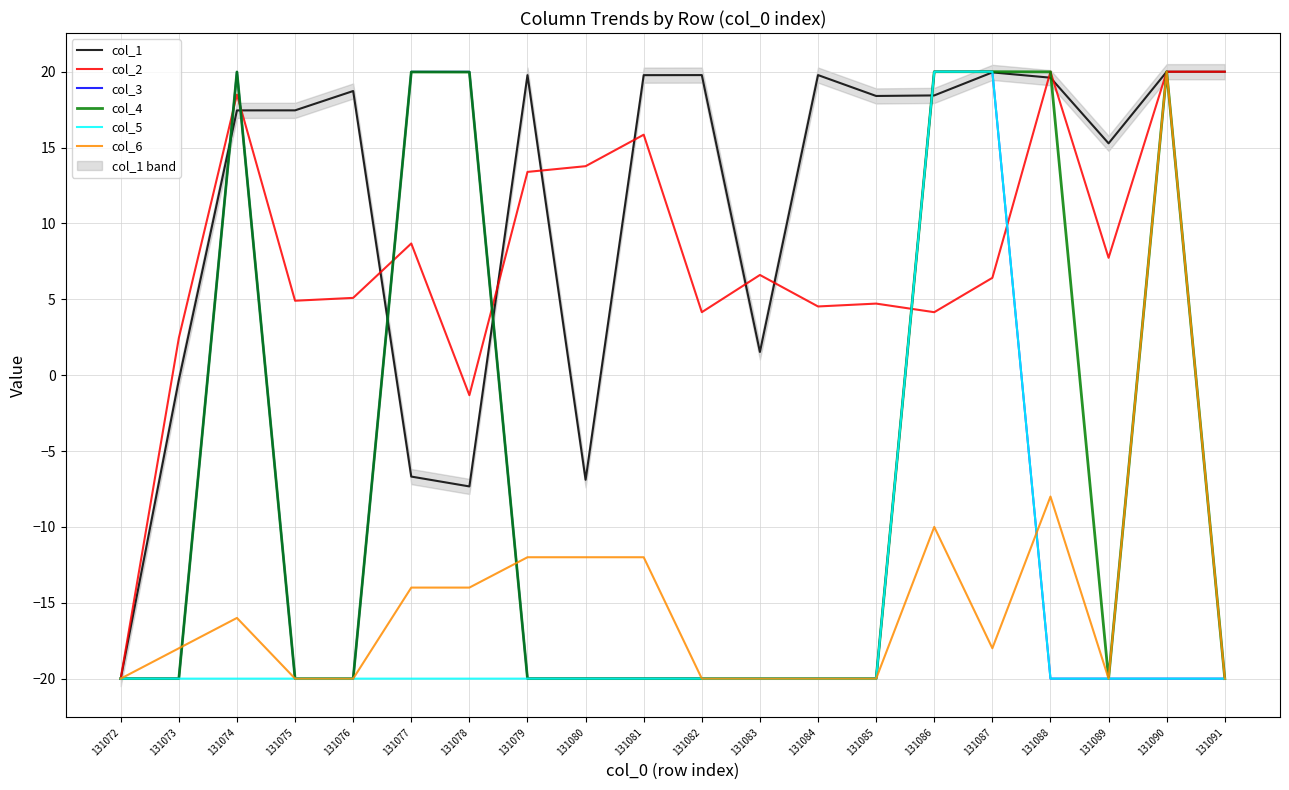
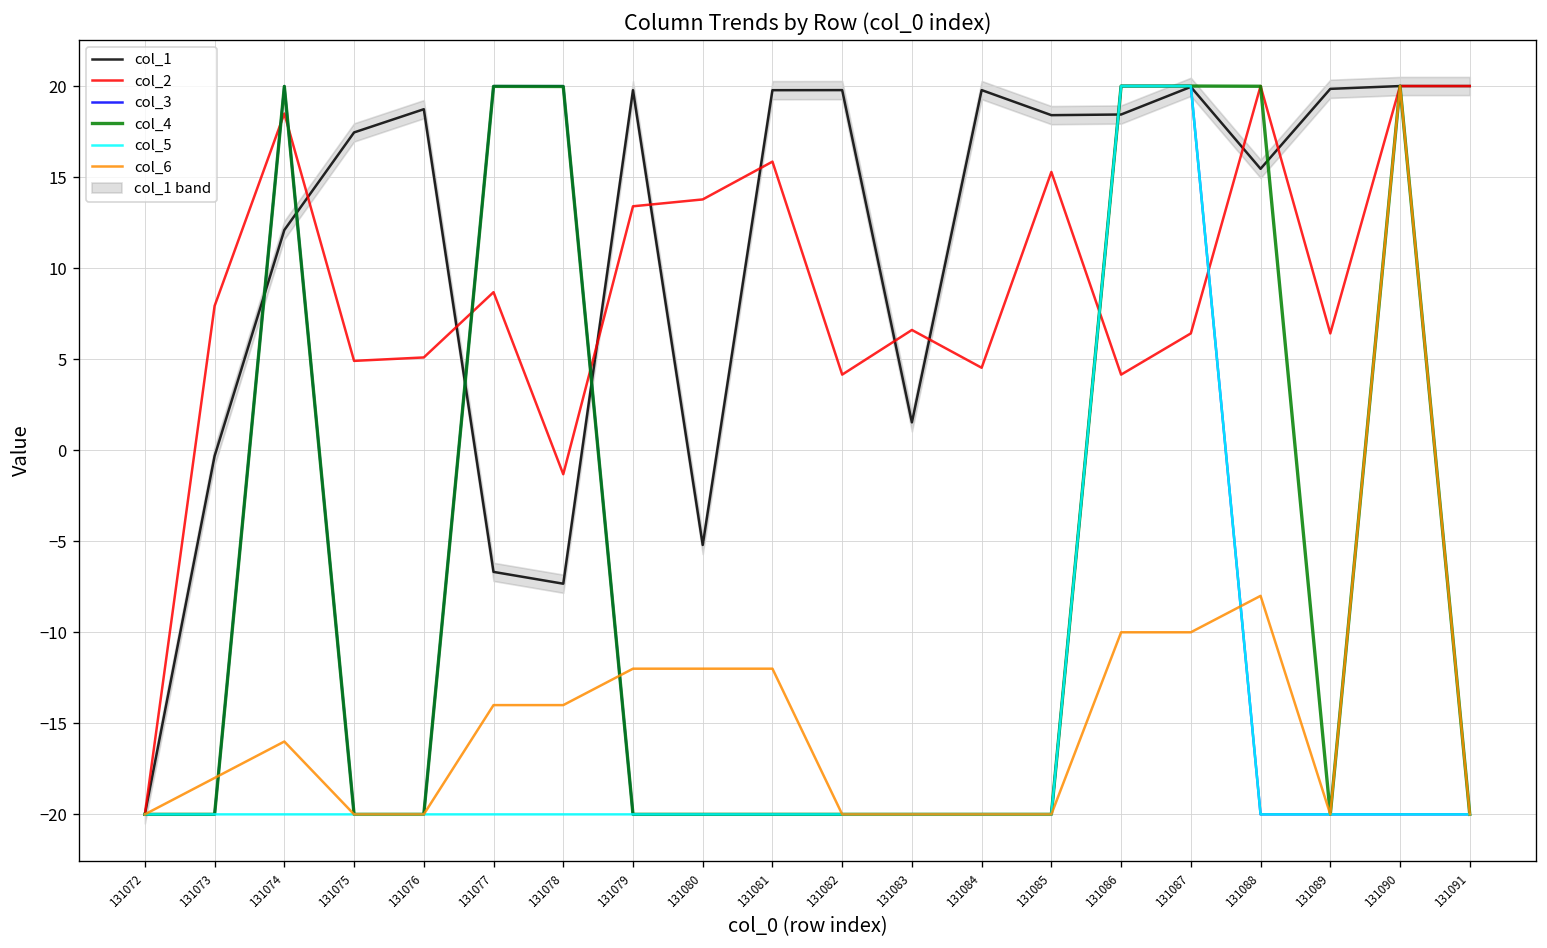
  {
    "col_1": {
      "131073": -0.3,
-     "131074": 17.5,
+     "131074": 12.1,
      "131075": 17.5,
      "131076": 18.7,
      "131077": -6.7,
      "131078": -7.3,
      "131079": 19.8,
-     "131080": -6.9,
+     "131080": -5.2,
      "131081": 19.8,
      "131082": 19.8,
      "131083": 1.5,
      "131084": 19.8,
      "131085": 18.4,
      "131086": 18.4,
-     "131088": 19.6,
-     "131089": 15.3
+     "131088": 15.5,
+     "131089": 19.8
    },
    "col_2": {
-     "131073": 2.5,
+     "131073": 7.9,
      "131074": 18.5,
      "131075": 4.9,
      "131076": 5.1,
      "131077": 8.7,
      "131078": -1.3,
      "131079": 13.4,
      "131080": 13.8,
      "131081": 15.8,
      "131082": 4.2,
      "131083": 6.6,
      "131084": 4.5,
-     "131085": 4.7,
+     "131085": 15.3,
      "131086": 4.2,
      "131087": 6.4,
-     "131089": 7.7
+     "131089": 6.4
    },
    "col_5": {
      "131074": -20.0,
      "131077": -20.0,
      "131078": -20.0
    },
    "col_6": {
      "131073": -18.0,
      "131074": -16.0,
      "131077": -14.0,
      "131078": -14.0,
      "131079": -12.0,
      "131080": -12.0,
      "131081": -12.0,
      "131086": -10.0,
-     "131087": -18.0,
+     "131087": -10.0,
      "131088": -8.0
    }
  }
